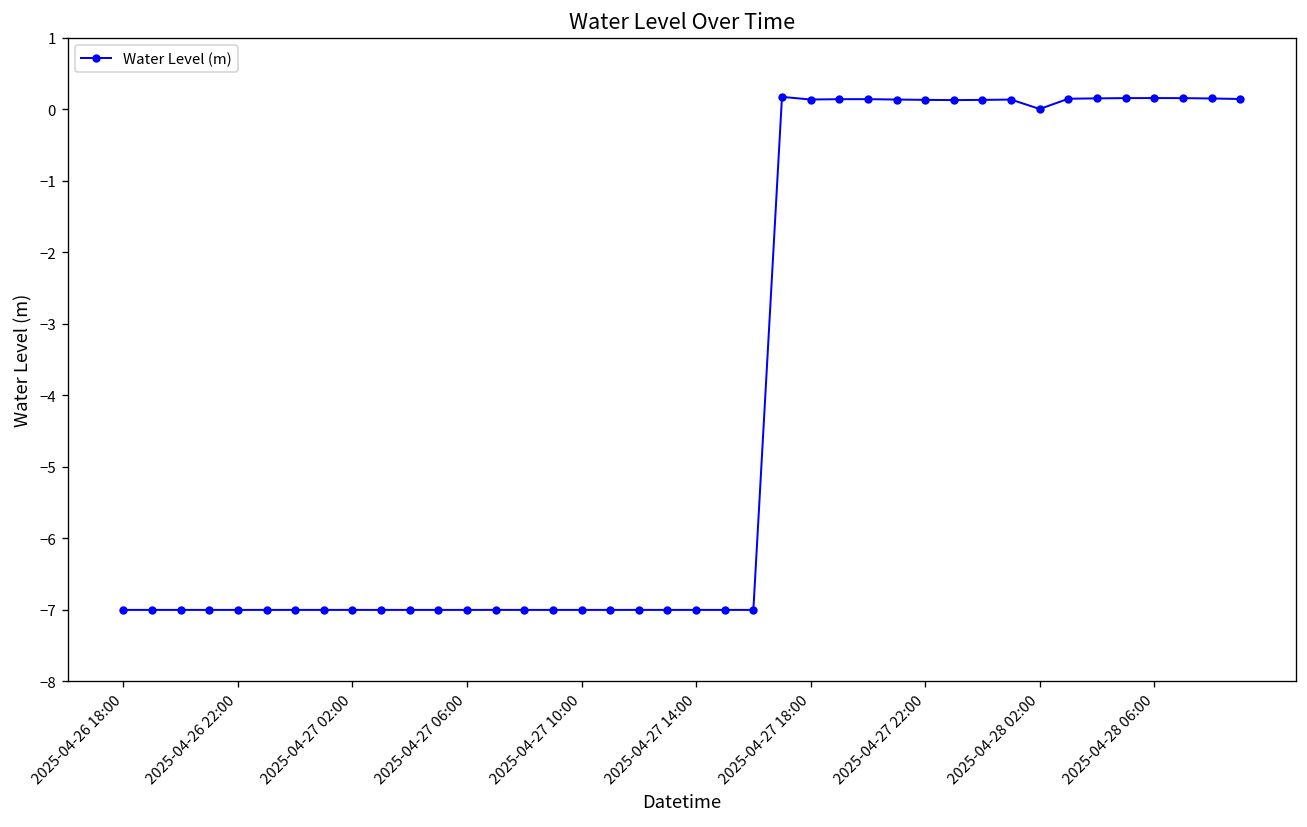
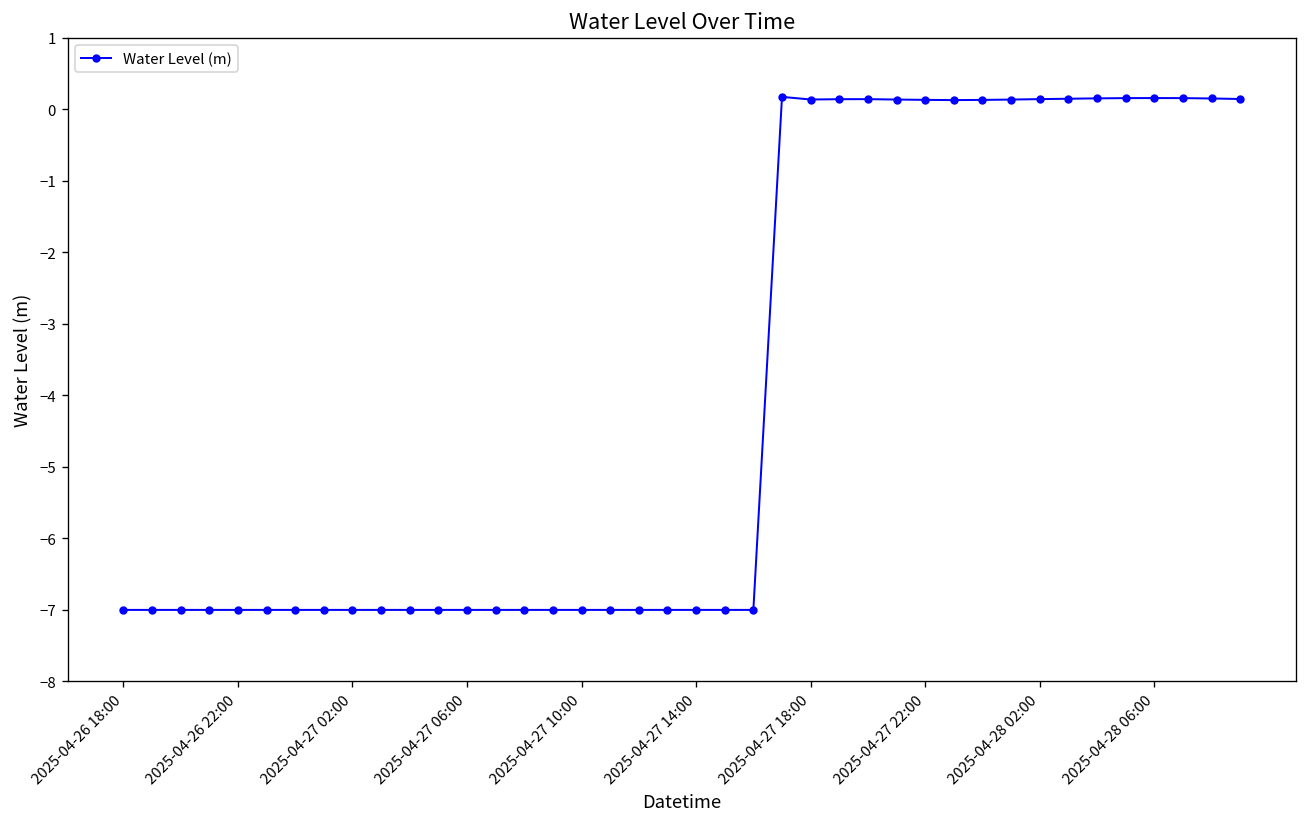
  {
    "2025-04-26 18:00": -7.0,
    "2025-04-26 22:00": -7.0,
    "2025-04-27 02:00": -7.0,
    "2025-04-27 06:00": -7.0,
    "2025-04-27 10:00": -7.0,
    "2025-04-27 14:00": -7.0,
    "2025-04-27 18:00": 0.1,
    "2025-04-27 22:00": 0.1,
-   "2025-04-28 02:00": 0.0,
+   "2025-04-28 02:00": 0.1,
    "2025-04-28 06:00": 0.2
  }
